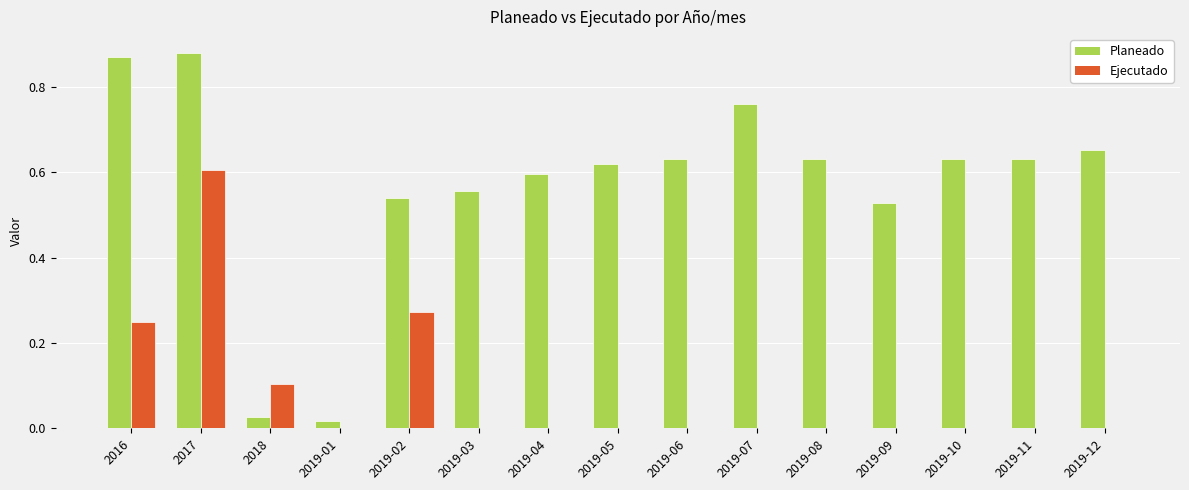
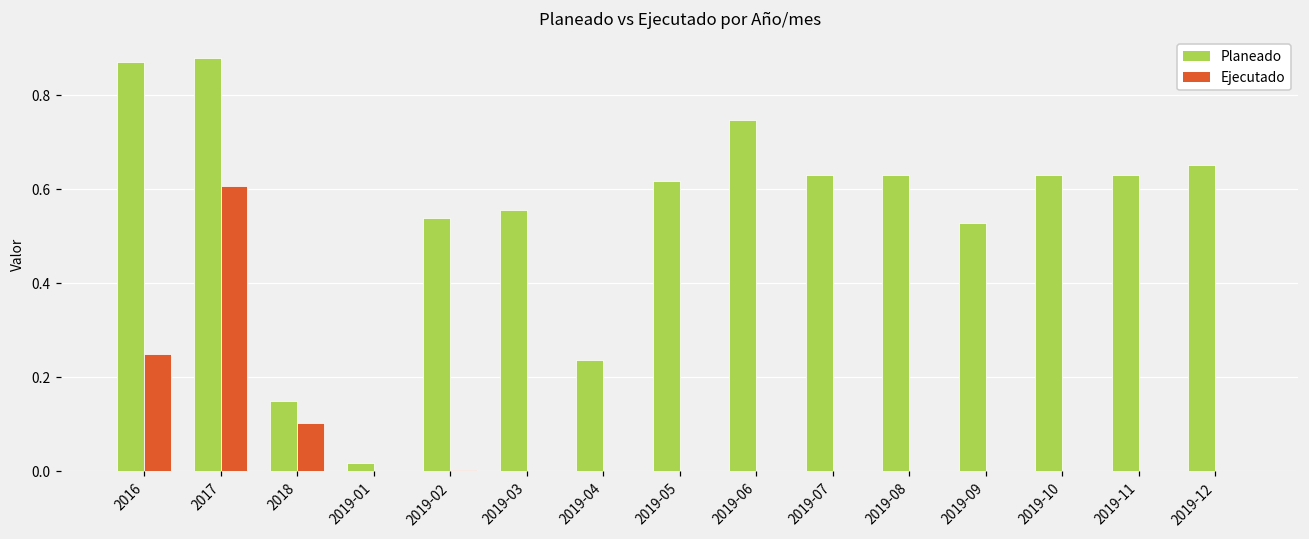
  {
    "Planeado": {
      "2016": 0.87,
      "2017": 0.88,
-     "2018": 0.03,
+     "2018": 0.15,
      "2019-01": 0.02,
      "2019-02": 0.54,
      "2019-03": 0.56,
-     "2019-04": 0.60,
+     "2019-04": 0.24,
      "2019-05": 0.62,
-     "2019-06": 0.63,
-     "2019-07": 0.76,
+     "2019-06": 0.75,
+     "2019-07": 0.63,
      "2019-08": 0.63,
      "2019-09": 0.53,
      "2019-10": 0.63,
      "2019-11": 0.63,
      "2019-12": 0.65
    },
    "Ejecutado": {
      "2016": 0.25,
      "2017": 0.61,
      "2018": 0.10,
      "2019-01": 0.00,
-     "2019-02": 0.27,
+     "2019-02": 0.00,
      "2019-03": 0.00,
      "2019-04": 0.00,
      "2019-05": 0.00,
      "2019-06": 0.00,
      "2019-07": 0.00,
      "2019-08": 0.00,
      "2019-09": 0.00,
      "2019-10": 0.00,
      "2019-11": 0.00,
      "2019-12": 0.00
    }
  }
